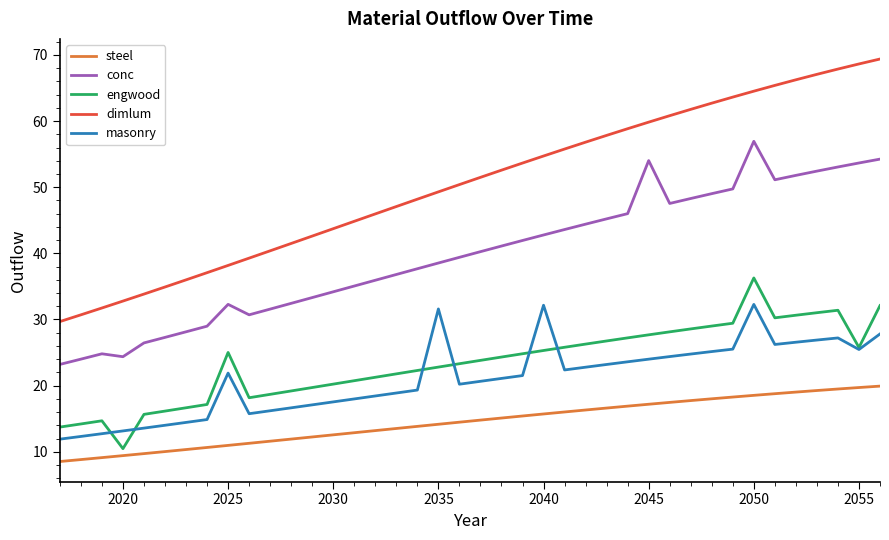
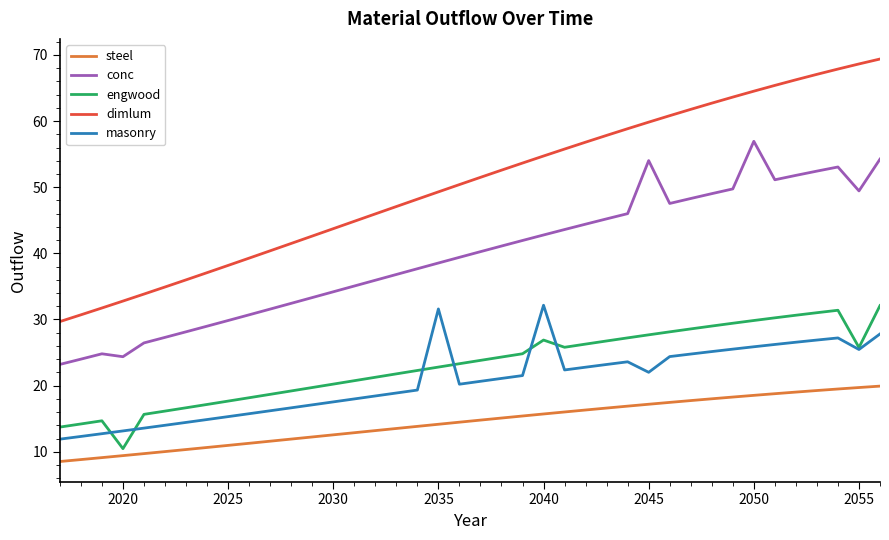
  {
    "conc": {
      "2020": 24,
-     "2025": 32,
+     "2025": 30,
      "2030": 34,
      "2035": 39,
      "2040": 43,
      "2045": 54,
      "2050": 57,
-     "2055": 54
+     "2055": 49
    },
    "engwood": {
      "2020": 10,
-     "2025": 25,
+     "2025": 18,
      "2030": 20,
      "2035": 23,
-     "2040": 25,
+     "2040": 27,
      "2045": 28,
-     "2050": 36
+     "2050": 30
    },
    "masonry": {
      "2020": 13,
-     "2025": 22,
+     "2025": 15,
      "2030": 18,
      "2035": 32,
      "2040": 32,
-     "2045": 24,
-     "2050": 32
+     "2045": 22,
+     "2050": 26
    }
  }
